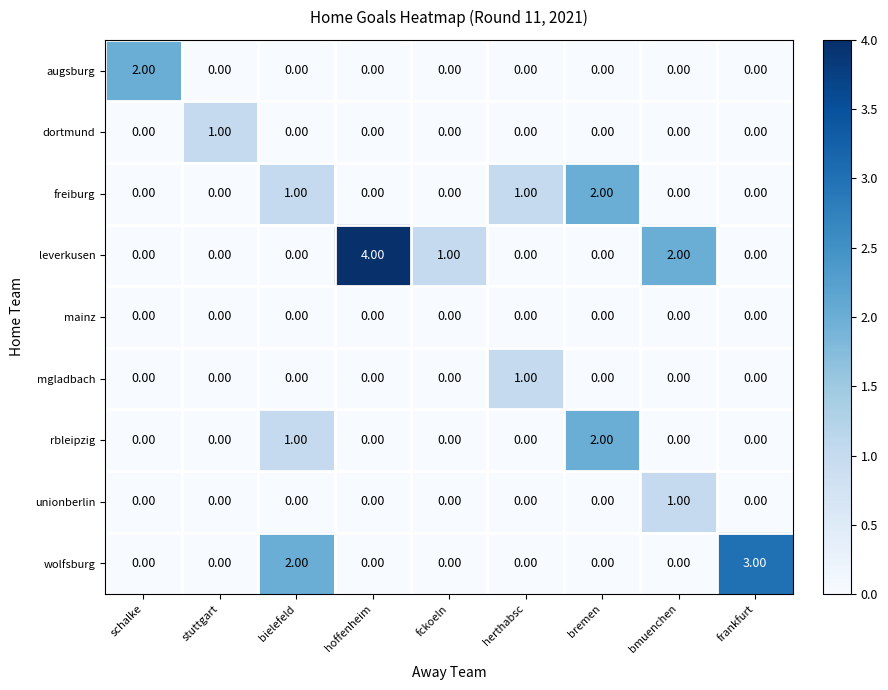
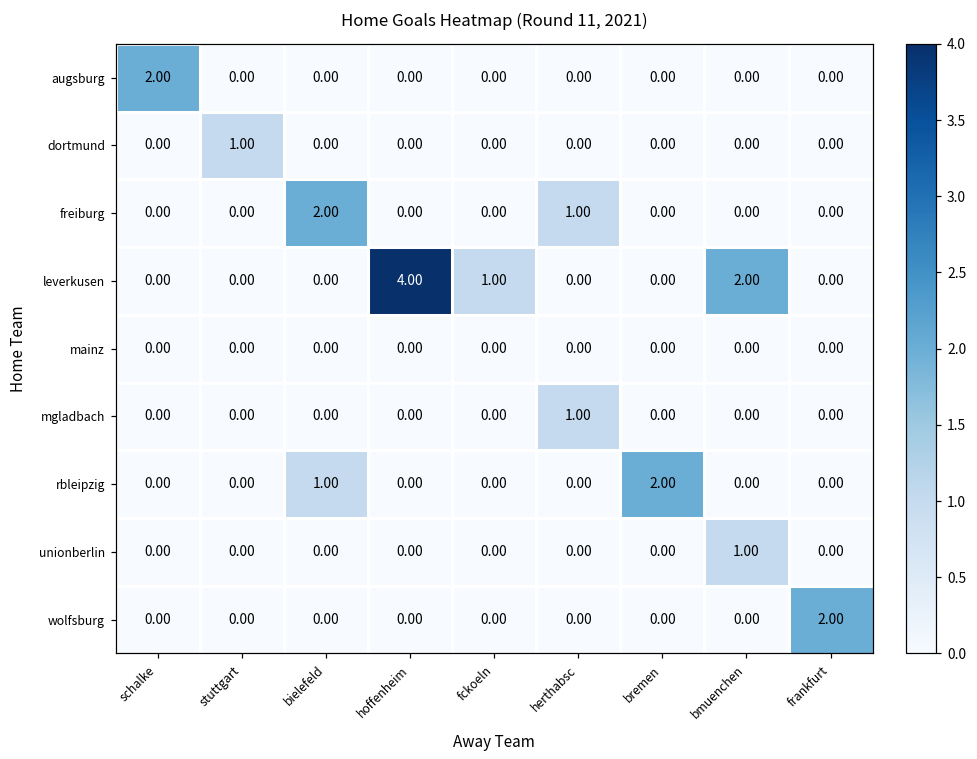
  {
    "augsburg": {
      "schalke": 2.00,
      "stuttgart": 0.00,
      "bielefeld": 0.00,
      "hoffenheim": 0.00,
      "fckoeln": 0.00,
      "herthabsc": 0.00,
      "bremen": 0.00,
      "bmuenchen": 0.00,
      "frankfurt": 0.00
    },
    "dortmund": {
      "schalke": 0.00,
      "stuttgart": 1.00,
      "bielefeld": 0.00,
      "hoffenheim": 0.00,
      "fckoeln": 0.00,
      "herthabsc": 0.00,
      "bremen": 0.00,
      "bmuenchen": 0.00,
      "frankfurt": 0.00
    },
    "freiburg": {
      "schalke": 0.00,
      "stuttgart": 0.00,
-     "bielefeld": 1.00,
+     "bielefeld": 2.00,
      "hoffenheim": 0.00,
      "fckoeln": 0.00,
      "herthabsc": 1.00,
-     "bremen": 2.00,
+     "bremen": 0.00,
      "bmuenchen": 0.00,
      "frankfurt": 0.00
    },
    "leverkusen": {
      "schalke": 0.00,
      "stuttgart": 0.00,
      "bielefeld": 0.00,
      "hoffenheim": 4.00,
      "fckoeln": 1.00,
      "herthabsc": 0.00,
      "bremen": 0.00,
      "bmuenchen": 2.00,
      "frankfurt": 0.00
    },
    "mainz": {
      "schalke": 0.00,
      "stuttgart": 0.00,
      "bielefeld": 0.00,
      "hoffenheim": 0.00,
      "fckoeln": 0.00,
      "herthabsc": 0.00,
      "bremen": 0.00,
      "bmuenchen": 0.00,
      "frankfurt": 0.00
    },
    "mgladbach": {
      "schalke": 0.00,
      "stuttgart": 0.00,
      "bielefeld": 0.00,
      "hoffenheim": 0.00,
      "fckoeln": 0.00,
      "herthabsc": 1.00,
      "bremen": 0.00,
      "bmuenchen": 0.00,
      "frankfurt": 0.00
    },
    "rbleipzig": {
      "schalke": 0.00,
      "stuttgart": 0.00,
      "bielefeld": 1.00,
      "hoffenheim": 0.00,
      "fckoeln": 0.00,
      "herthabsc": 0.00,
      "bremen": 2.00,
      "bmuenchen": 0.00,
      "frankfurt": 0.00
    },
    "unionberlin": {
      "schalke": 0.00,
      "stuttgart": 0.00,
      "bielefeld": 0.00,
      "hoffenheim": 0.00,
      "fckoeln": 0.00,
      "herthabsc": 0.00,
      "bremen": 0.00,
      "bmuenchen": 1.00,
      "frankfurt": 0.00
    },
    "wolfsburg": {
      "schalke": 0.00,
      "stuttgart": 0.00,
-     "bielefeld": 2.00,
+     "bielefeld": 0.00,
      "hoffenheim": 0.00,
      "fckoeln": 0.00,
      "herthabsc": 0.00,
      "bremen": 0.00,
      "bmuenchen": 0.00,
-     "frankfurt": 3.00
+     "frankfurt": 2.00
    }
  }
